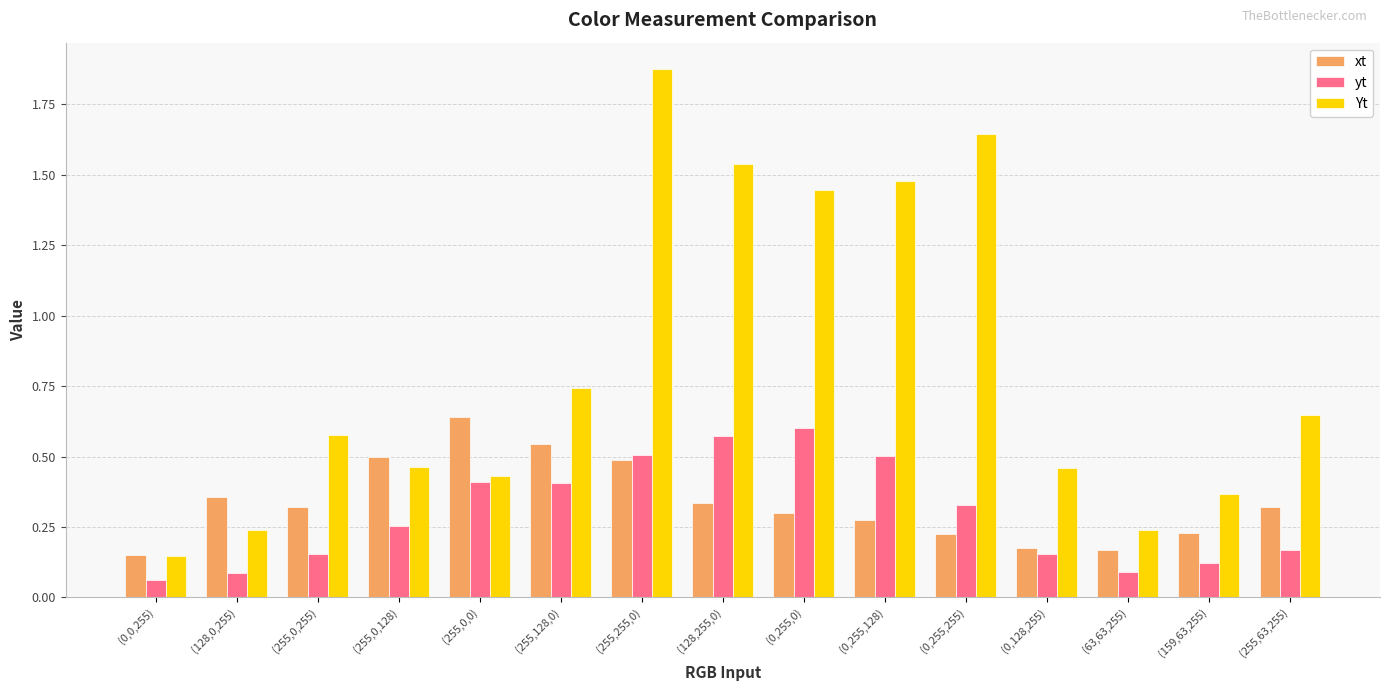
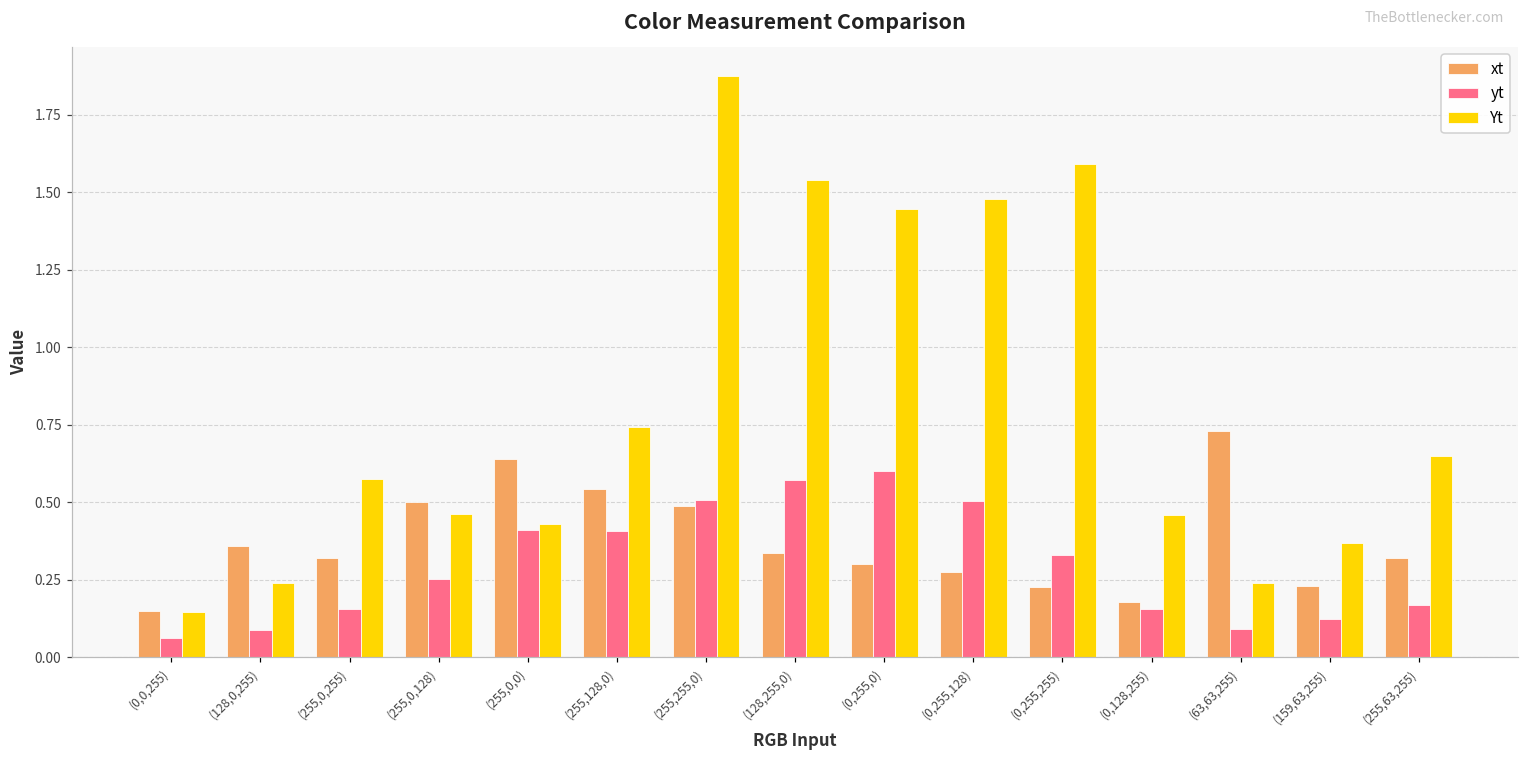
  {
    "xt": {
      "(0,0,255)": 0.15,
      "(128,0,255)": 0.36,
      "(255,0,255)": 0.32,
      "(255,0,128)": 0.50,
      "(255,0,0)": 0.64,
      "(255,128,0)": 0.54,
      "(255,255,0)": 0.49,
      "(128,255,0)": 0.34,
      "(0,255,0)": 0.30,
      "(0,255,128)": 0.27,
      "(0,255,255)": 0.22,
      "(0,128,255)": 0.18,
-     "(63,63,255)": 0.17,
+     "(63,63,255)": 0.73,
      "(159,63,255)": 0.23,
      "(255,63,255)": 0.32
    },
    "yt": {
      "(0,0,255)": 0.06,
      "(128,0,255)": 0.09,
      "(255,0,255)": 0.15,
      "(255,0,128)": 0.25,
      "(255,0,0)": 0.41,
      "(255,128,0)": 0.41,
      "(255,255,0)": 0.51,
      "(128,255,0)": 0.57,
      "(0,255,0)": 0.60,
      "(0,255,128)": 0.50,
      "(0,255,255)": 0.33,
      "(0,128,255)": 0.16,
      "(63,63,255)": 0.09,
      "(159,63,255)": 0.12,
      "(255,63,255)": 0.17
    },
    "Yt": {
      "(0,0,255)": 0.15,
      "(128,0,255)": 0.24,
      "(255,0,255)": 0.58,
      "(255,0,128)": 0.46,
      "(255,0,0)": 0.43,
      "(255,128,0)": 0.74,
      "(255,255,0)": 1.88,
      "(128,255,0)": 1.54,
      "(0,255,0)": 1.45,
      "(0,255,128)": 1.48,
-     "(0,255,255)": 1.64,
+     "(0,255,255)": 1.59,
      "(0,128,255)": 0.46,
      "(63,63,255)": 0.24,
      "(159,63,255)": 0.37,
      "(255,63,255)": 0.65
    }
  }
